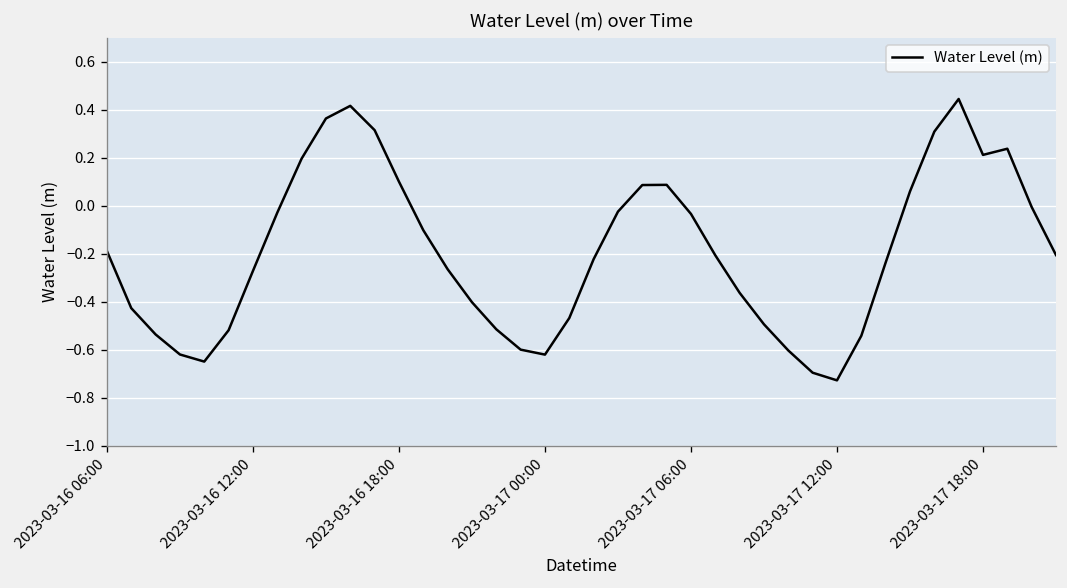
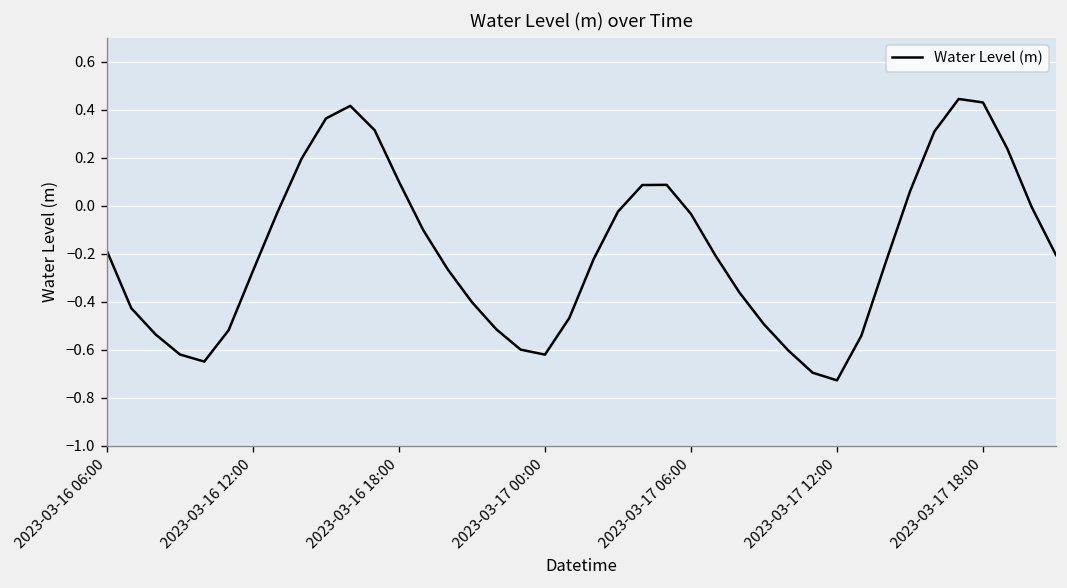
  {
    "2023-03-16 06:00": -0.19,
    "2023-03-16 12:00": -0.27,
    "2023-03-16 18:00": 0.10,
    "2023-03-17 00:00": -0.62,
    "2023-03-17 06:00": -0.03,
    "2023-03-17 12:00": -0.73,
-   "2023-03-17 18:00": 0.21
+   "2023-03-17 18:00": 0.43
  }
